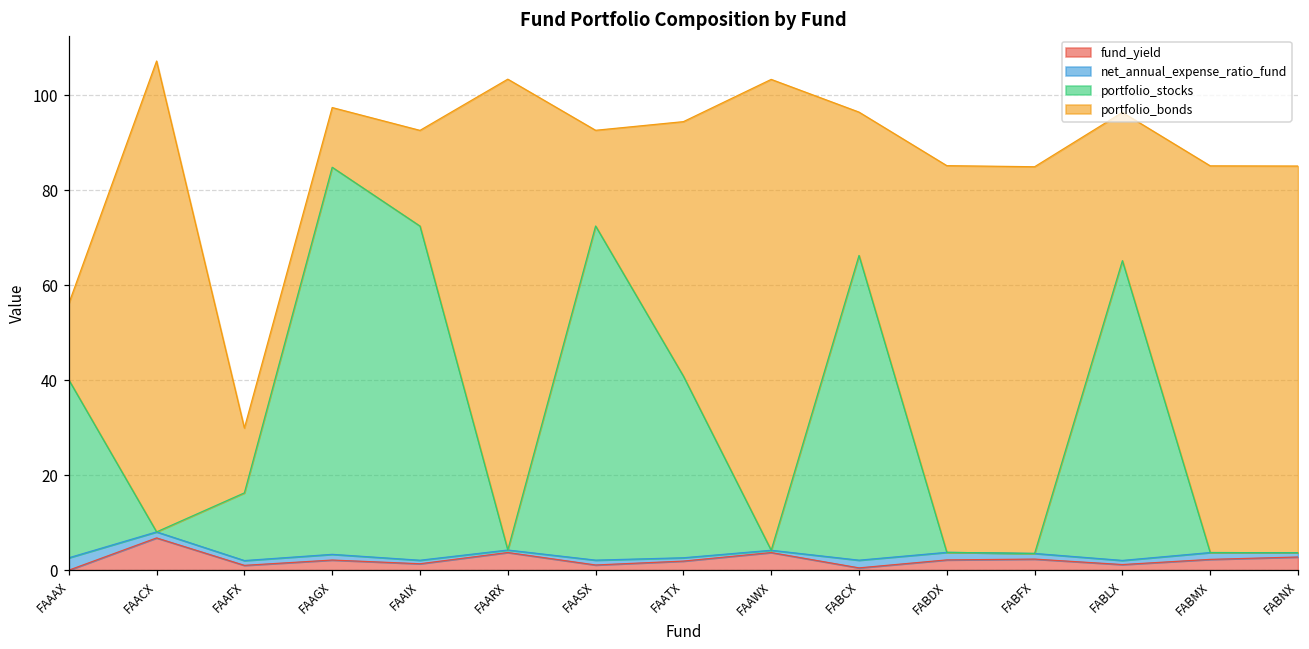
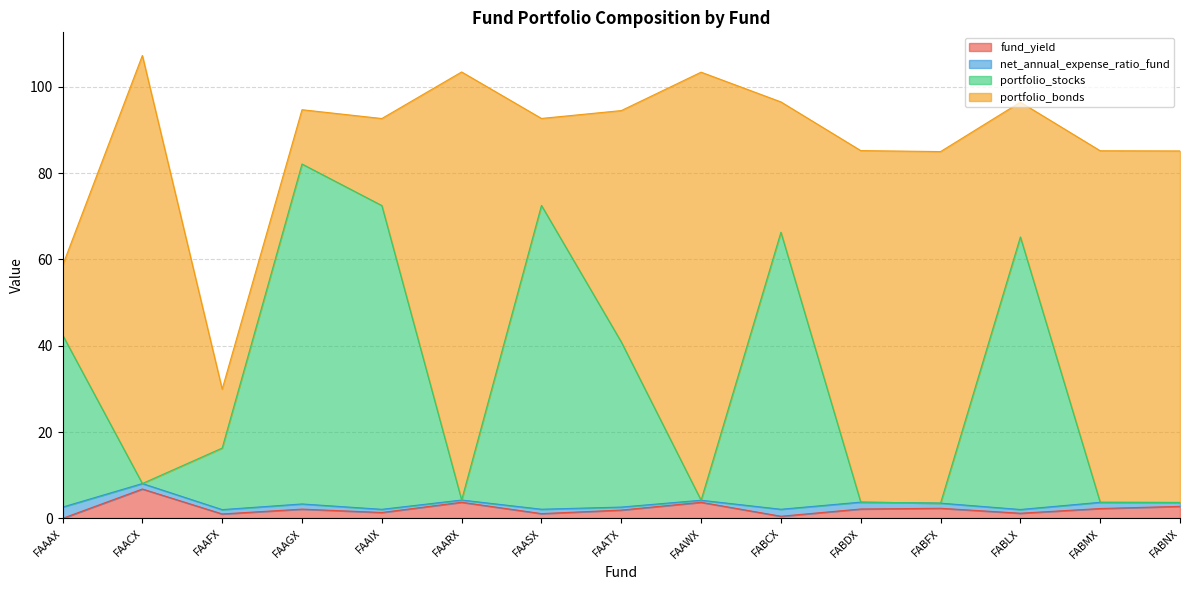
  {
    "fund_yield": {
      "FAAAX": 0,
      "FAACX": 7,
      "FAAFX": 1,
      "FAAGX": 2,
      "FAAIX": 1,
      "FAASX": 1,
      "FAATX": 2,
      "FABCX": 0,
      "FABDX": 2,
      "FABFX": 2,
      "FABLX": 1,
      "FABMX": 2,
      "FABNX": 3
    },
    "net_annual_expense_ratio_fund": {
      "FAAAX": 3,
      "FAAFX": 1,
      "FAAGX": 1,
      "FAAIX": 1,
      "FAASX": 1,
      "FAATX": 1,
      "FABCX": 2,
      "FABLX": 1
    },
    "portfolio_stocks": {
-     "FAAAX": 38,
+     "FAAAX": 40,
      "FAAFX": 14,
-     "FAAGX": 82,
+     "FAAGX": 79,
      "FAAIX": 70,
      "FAASX": 70,
      "FAATX": 38,
      "FABCX": 64,
      "FABLX": 63
    },
    "portfolio_bonds": {
      "FAAAX": 16,
      "FAACX": 99,
      "FAAFX": 14,
      "FAAGX": 13,
      "FAAIX": 20,
      "FAARX": 99,
      "FAASX": 20,
      "FAATX": 54,
      "FAAWX": 99,
      "FABCX": 30,
      "FABDX": 81,
      "FABFX": 81,
      "FABMX": 81,
      "FABNX": 81
    }
  }
